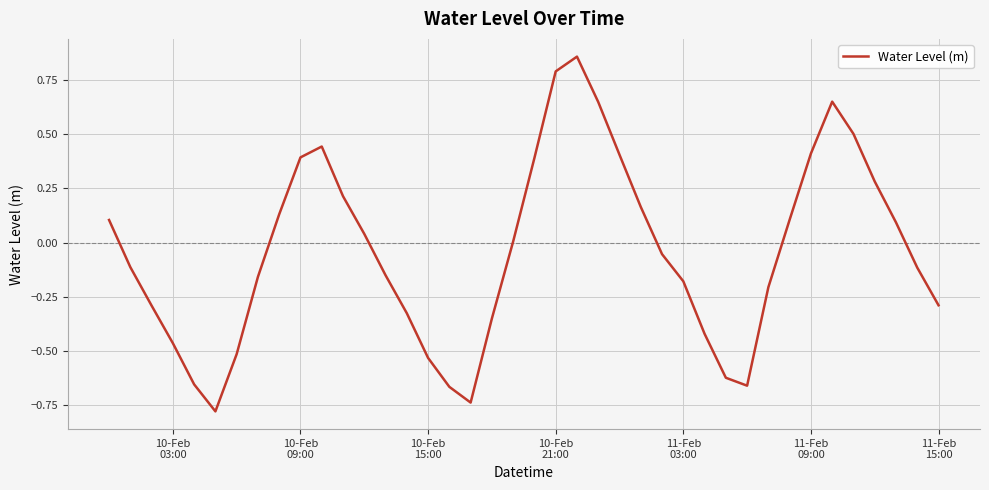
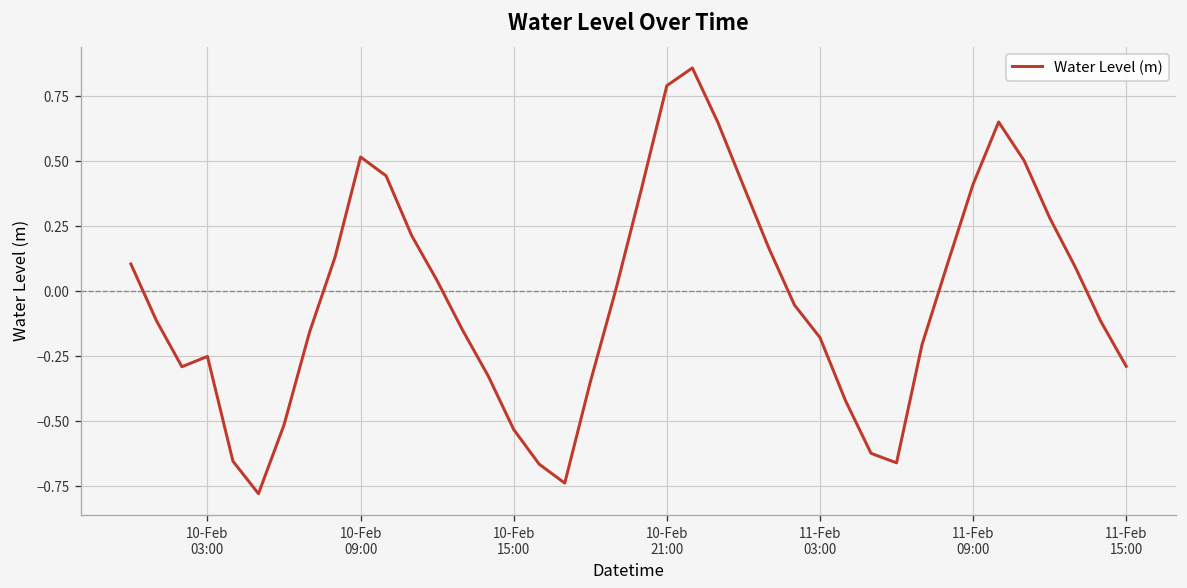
  {
-   "10-Feb 03:00": -0.46,
-   "10-Feb 09:00": 0.39,
+   "10-Feb 03:00": -0.25,
+   "10-Feb 09:00": 0.52,
    "10-Feb 15:00": -0.53,
    "10-Feb 21:00": 0.79,
    "11-Feb 03:00": -0.18,
    "11-Feb 09:00": 0.41,
    "11-Feb 15:00": -0.29
  }
